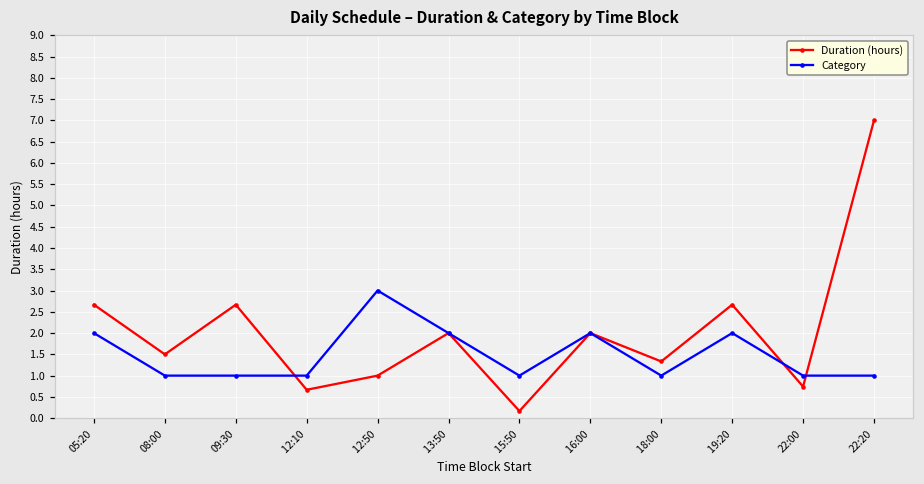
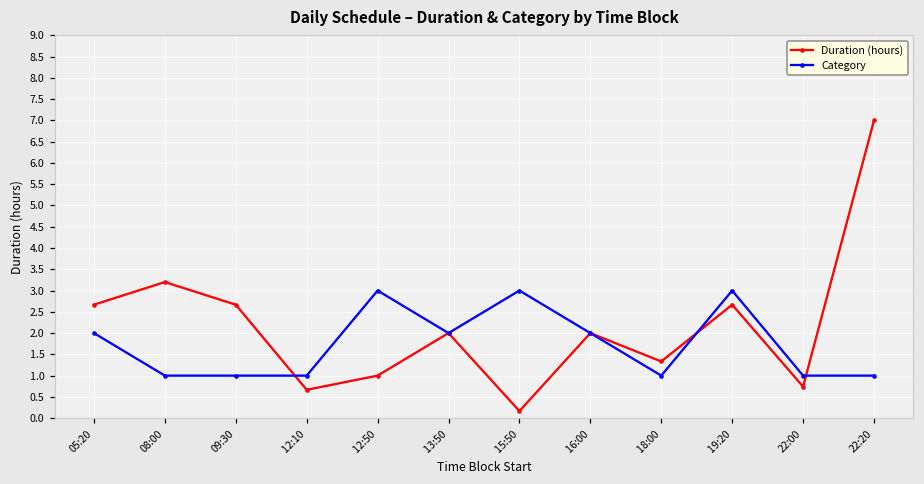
  {
    "Duration (hours)": {
      "05:20": 2.7,
-     "08:00": 1.5,
+     "08:00": 3.2,
      "09:30": 2.7,
      "12:10": 0.7,
      "12:50": 1.0,
      "15:50": 0.2,
      "18:00": 1.3,
      "19:20": 2.7,
      "22:00": 0.7,
      "22:20": 7.0
    },
    "Category": {
      "05:20": 2,
      "08:00": 1,
      "09:30": 1,
      "12:10": 1,
      "12:50": 3,
-     "15:50": 1,
+     "15:50": 3,
      "18:00": 1,
-     "19:20": 2,
+     "19:20": 3,
      "22:00": 1,
      "22:20": 1
    }
  }
